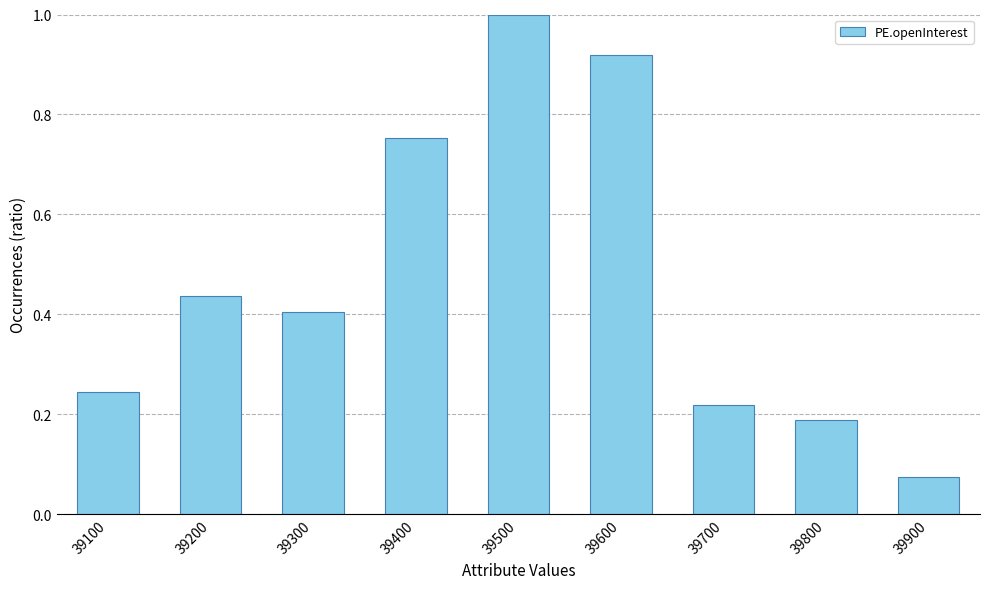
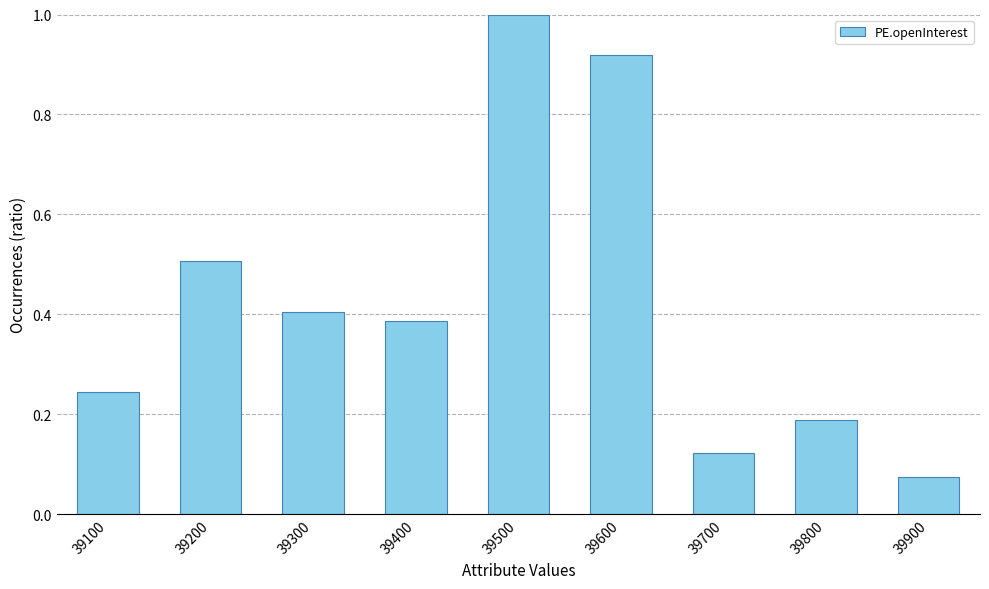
  {
    "39100": 0.24,
-   "39200": 0.44,
+   "39200": 0.51,
    "39300": 0.40,
-   "39400": 0.75,
+   "39400": 0.39,
    "39500": 1.00,
    "39600": 0.92,
-   "39700": 0.22,
+   "39700": 0.12,
    "39800": 0.19,
    "39900": 0.08
  }
